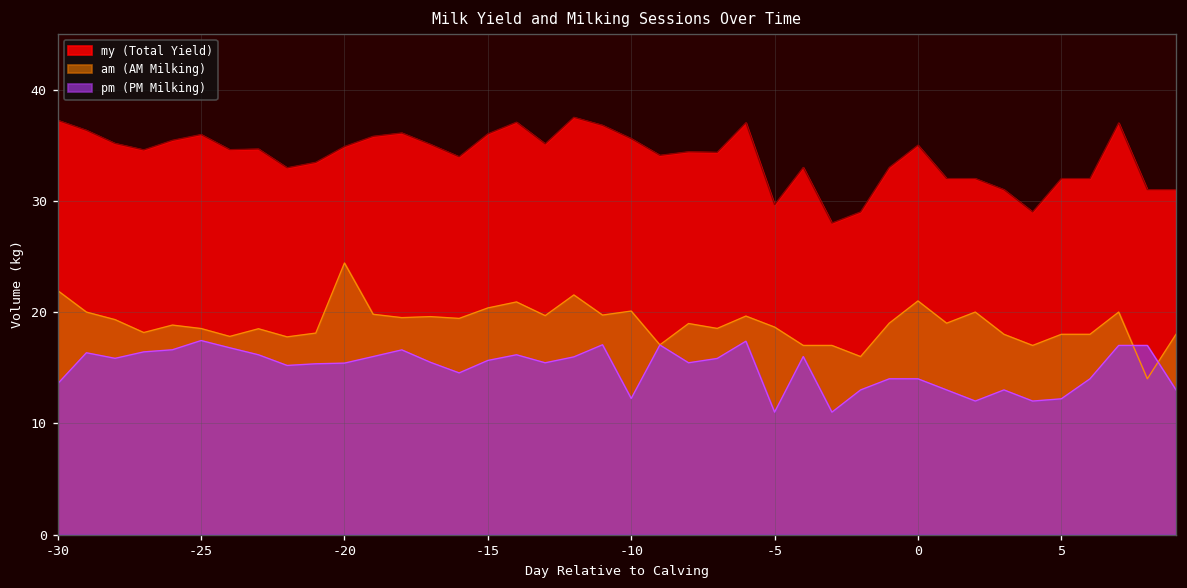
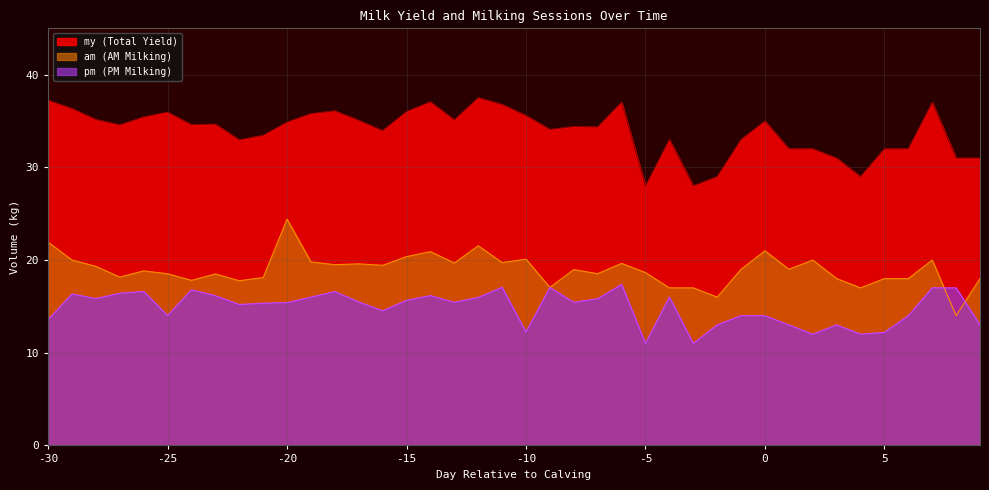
  {
    "my (Total Yield)": {
      "-30": 37,
      "-25": 36,
      "-20": 35,
      "-15": 36,
      "-10": 36,
-     "-5": 30,
+     "-5": 28,
      "0": 35,
      "5": 32
    },
    "am (AM Milking)": {
      "-30": 22,
      "-25": 19,
      "-20": 24,
      "-15": 20,
      "-10": 20,
      "-5": 19,
      "0": 21,
      "5": 18
    },
    "pm (PM Milking)": {
      "-30": 14,
-     "-25": 17,
+     "-25": 14,
      "-20": 15,
      "-15": 16,
      "-10": 12,
      "-5": 11,
      "0": 14,
      "5": 12
    }
  }
